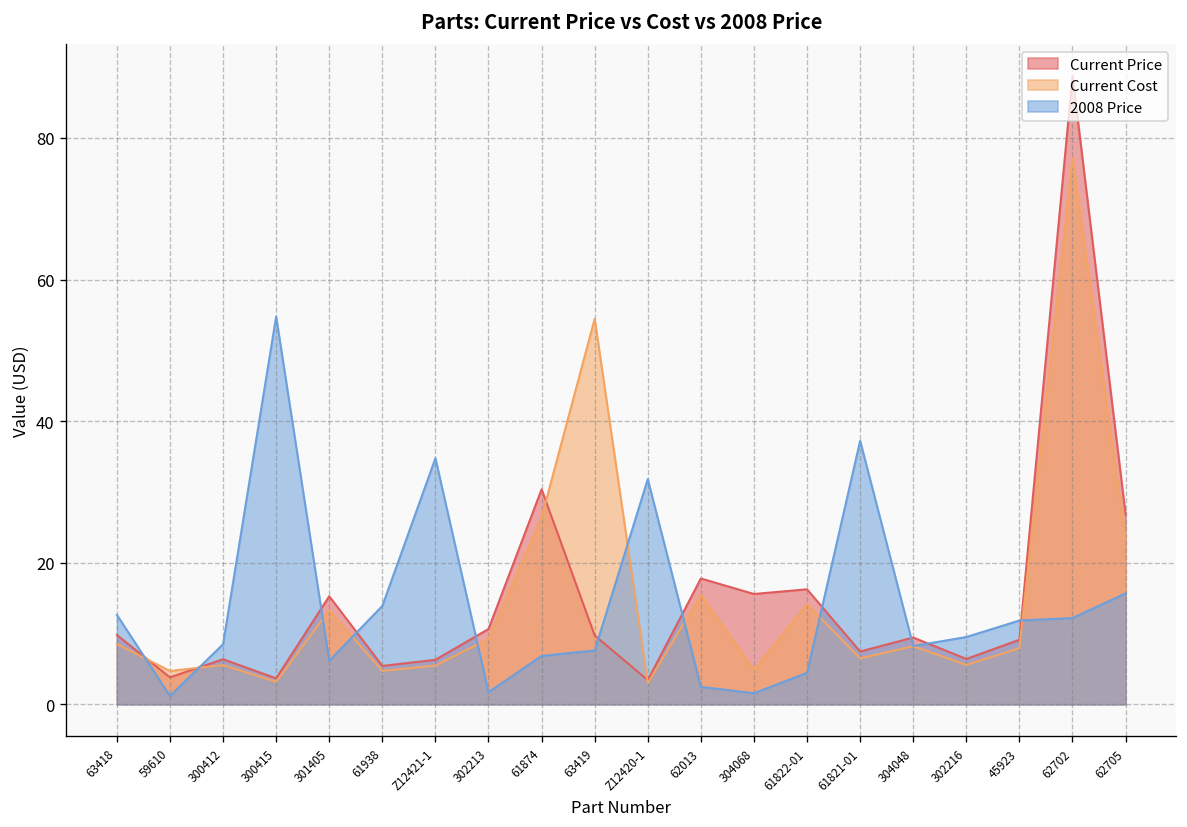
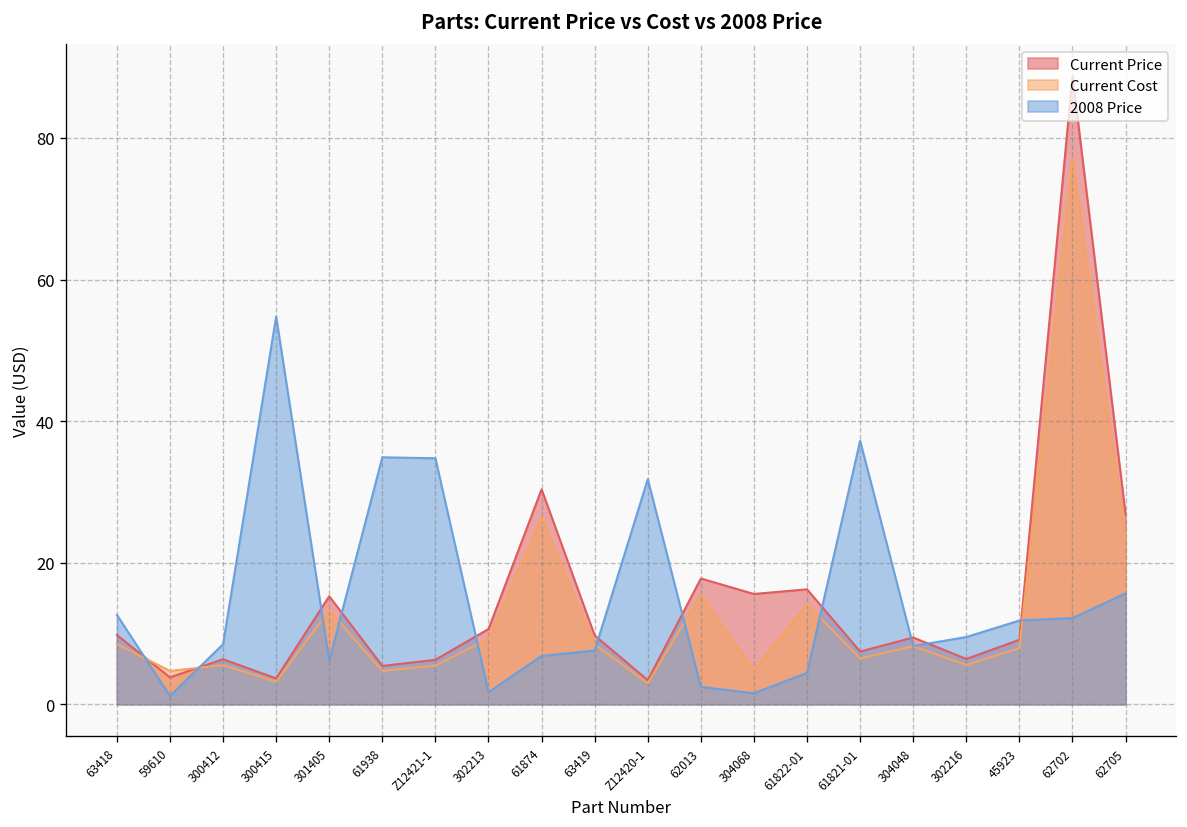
  {
    "Current Price": {
      "63418": 10,
      "59610": 4,
      "300412": 6,
      "300415": 4,
      "301405": 15,
      "61938": 5,
      "Z12421-1": 6,
      "302213": 11,
      "61874": 30,
      "63419": 10,
      "Z12420-1": 3,
      "62013": 18,
      "304068": 16,
      "61822-01": 16,
      "61821-01": 7,
      "304048": 9,
      "302216": 6,
      "45923": 9,
      "62705": 27
    },
    "Current Cost": {
      "63418": 9,
      "59610": 5,
      "300412": 6,
      "300415": 3,
      "301405": 13,
      "61938": 5,
      "Z12421-1": 5,
      "302213": 9,
      "61874": 26,
-     "63419": 54,
+     "63419": 8,
      "Z12420-1": 3,
      "62013": 15,
      "304068": 5,
      "61822-01": 14,
      "61821-01": 6,
      "302216": 6,
      "45923": 8,
      "62702": 77,
      "62705": 23
    },
    "2008 Price": {
      "63418": 13,
      "59610": 1,
      "300412": 8,
      "300415": 55,
      "301405": 6,
-     "61938": 14,
+     "61938": 35,
      "Z12421-1": 35,
      "302213": 2,
      "61874": 7,
      "63419": 8,
      "Z12420-1": 32,
      "62013": 2,
      "304068": 2,
      "61822-01": 4,
      "61821-01": 37,
      "302216": 10,
      "45923": 12,
      "62702": 12,
      "62705": 16
    }
  }
